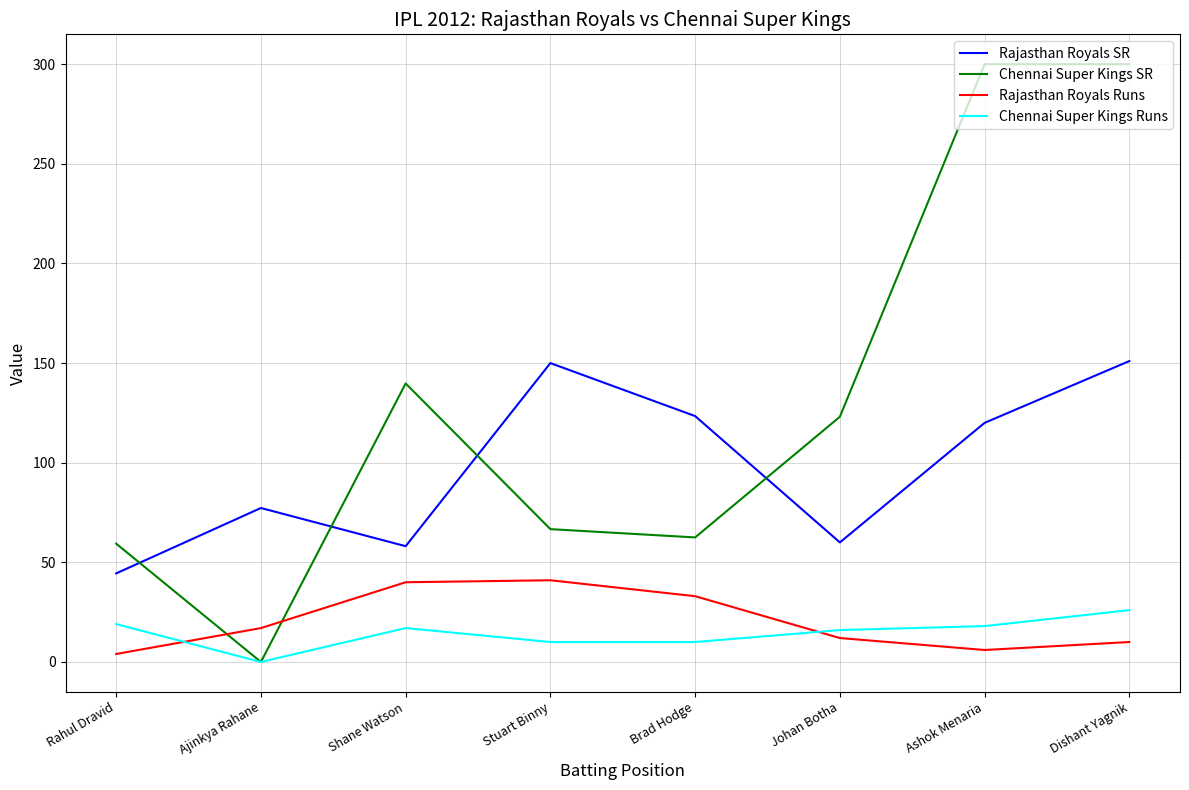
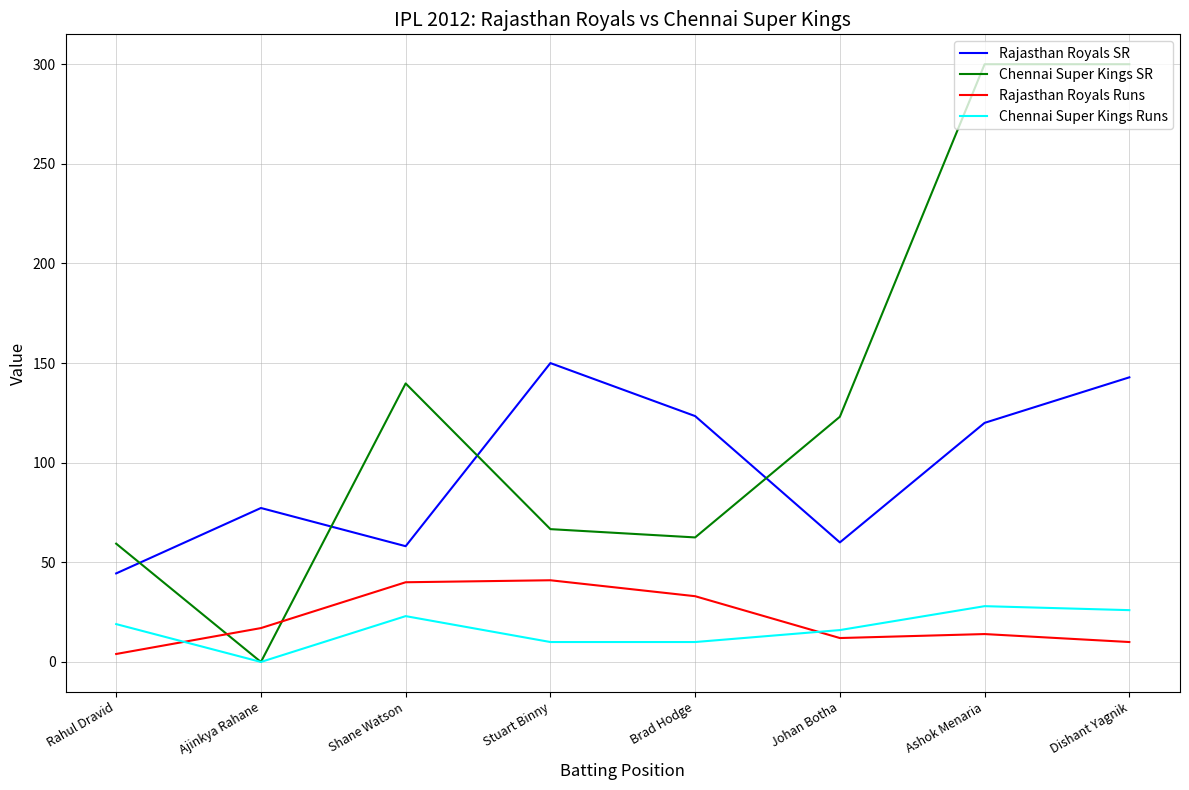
  {
    "Rajasthan Royals SR": {
      "Rahul Dravid": 44,
      "Ajinkya Rahane": 77,
      "Shane Watson": 58,
      "Stuart Binny": 150,
      "Brad Hodge": 123,
      "Johan Botha": 60,
      "Ashok Menaria": 120,
-     "Dishant Yagnik": 151
+     "Dishant Yagnik": 143
    },
    "Chennai Super Kings SR": {
      "Rahul Dravid": 59,
      "Shane Watson": 140,
      "Stuart Binny": 67,
      "Brad Hodge": 63,
      "Johan Botha": 123
    },
    "Rajasthan Royals Runs": {
      "Rahul Dravid": 4,
      "Ajinkya Rahane": 17,
      "Shane Watson": 40,
      "Stuart Binny": 41,
      "Brad Hodge": 33,
      "Johan Botha": 12,
-     "Ashok Menaria": 6,
+     "Ashok Menaria": 14,
      "Dishant Yagnik": 10
    },
    "Chennai Super Kings Runs": {
      "Rahul Dravid": 19,
-     "Shane Watson": 17,
+     "Shane Watson": 23,
      "Stuart Binny": 10,
      "Brad Hodge": 10,
      "Johan Botha": 16,
-     "Ashok Menaria": 18,
+     "Ashok Menaria": 28,
      "Dishant Yagnik": 26
    }
  }
